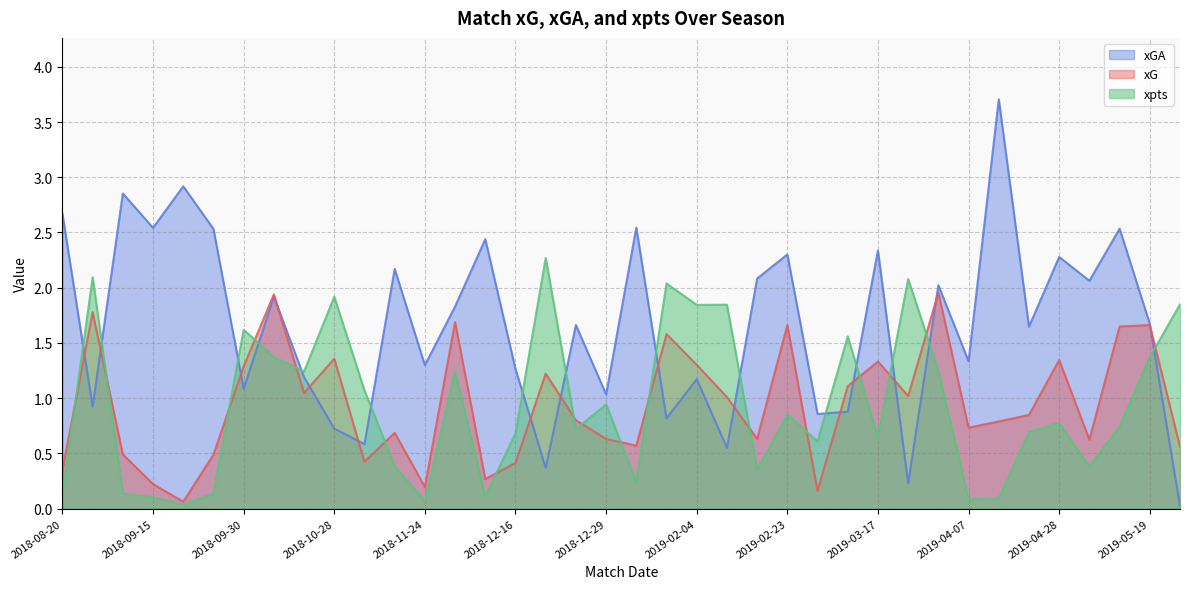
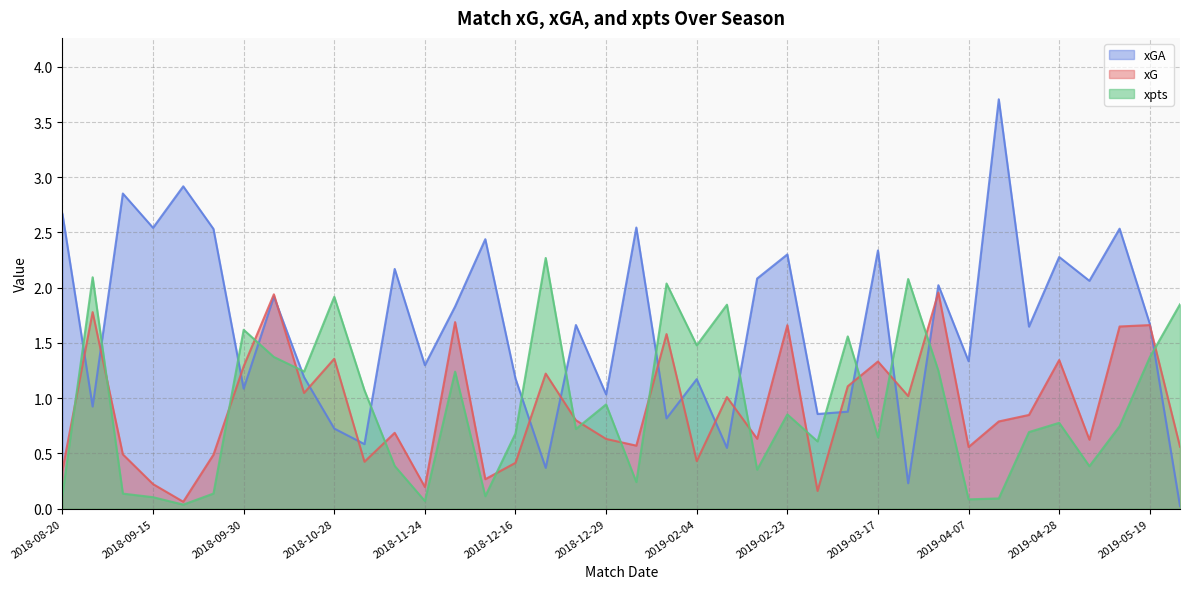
  {
    "xGA": {
      "2018-08-20": 2.67,
      "2018-09-15": 2.54,
      "2018-09-30": 1.09,
      "2018-10-28": 0.73,
      "2018-11-24": 1.30,
-     "2018-12-16": 1.26,
+     "2018-12-16": 1.18,
      "2018-12-29": 1.03,
      "2019-02-04": 1.17,
      "2019-02-23": 2.30,
      "2019-03-17": 2.34,
      "2019-04-07": 1.33,
      "2019-04-28": 2.28
    },
    "xG": {
      "2018-08-20": 0.35,
      "2018-09-15": 0.22,
      "2018-09-30": 1.29,
      "2018-10-28": 1.36,
      "2018-11-24": 0.20,
      "2018-12-16": 0.42,
      "2018-12-29": 0.63,
-     "2019-02-04": 1.30,
+     "2019-02-04": 0.43,
      "2019-02-23": 1.66,
      "2019-03-17": 1.33,
-     "2019-04-07": 0.73,
+     "2019-04-07": 0.56,
      "2019-04-28": 1.35
    },
    "xpts": {
      "2018-08-20": 0.12,
      "2018-09-15": 0.10,
      "2018-09-30": 1.62,
      "2018-10-28": 1.92,
      "2018-11-24": 0.07,
      "2018-12-16": 0.68,
      "2018-12-29": 0.94,
-     "2019-02-04": 1.84,
+     "2019-02-04": 1.48,
      "2019-02-23": 0.85,
      "2019-03-17": 0.65,
      "2019-04-07": 0.08,
      "2019-04-28": 0.78,
      "2019-05-19": 1.37
    }
  }
